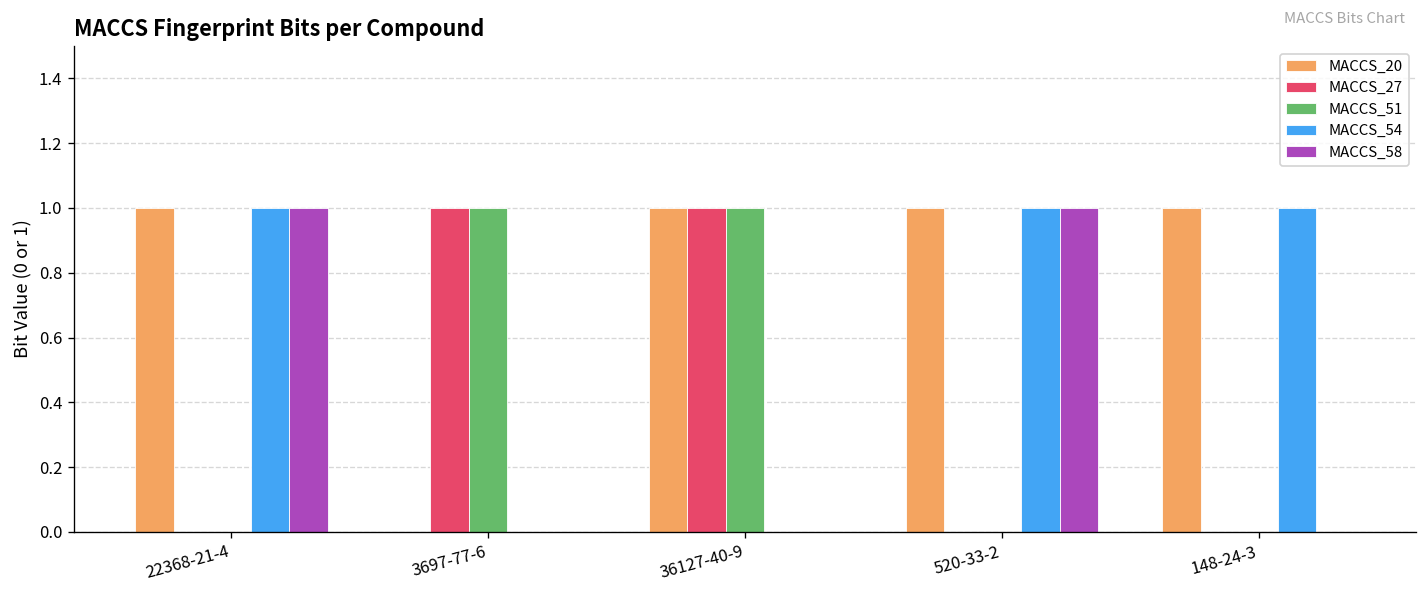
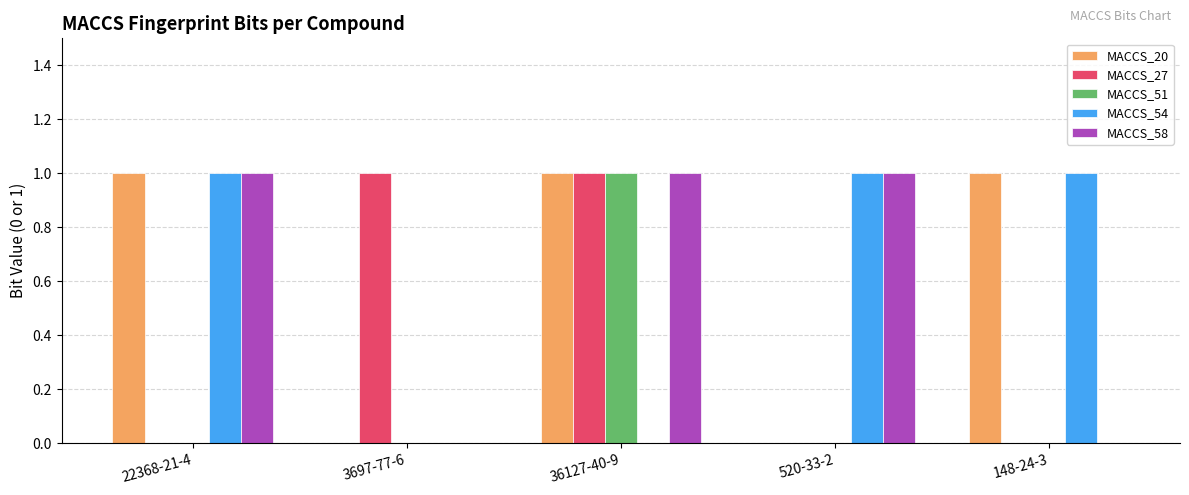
  {
    "MACCS_20": {
      "22368-21-4": 1,
      "3697-77-6": 0,
      "36127-40-9": 1,
-     "520-33-2": 1,
+     "520-33-2": 0,
      "148-24-3": 1
    },
    "MACCS_27": {
      "22368-21-4": 0,
      "3697-77-6": 1,
      "36127-40-9": 1,
      "520-33-2": 0,
      "148-24-3": 0
    },
    "MACCS_51": {
      "22368-21-4": 0,
-     "3697-77-6": 1,
+     "3697-77-6": 0,
      "36127-40-9": 1,
      "520-33-2": 0,
      "148-24-3": 0
    },
    "MACCS_54": {
      "22368-21-4": 1,
      "3697-77-6": 0,
      "36127-40-9": 0,
      "520-33-2": 1,
      "148-24-3": 1
    },
    "MACCS_58": {
      "22368-21-4": 1,
      "3697-77-6": 0,
-     "36127-40-9": 0,
+     "36127-40-9": 1,
      "520-33-2": 1,
      "148-24-3": 0
    }
  }
